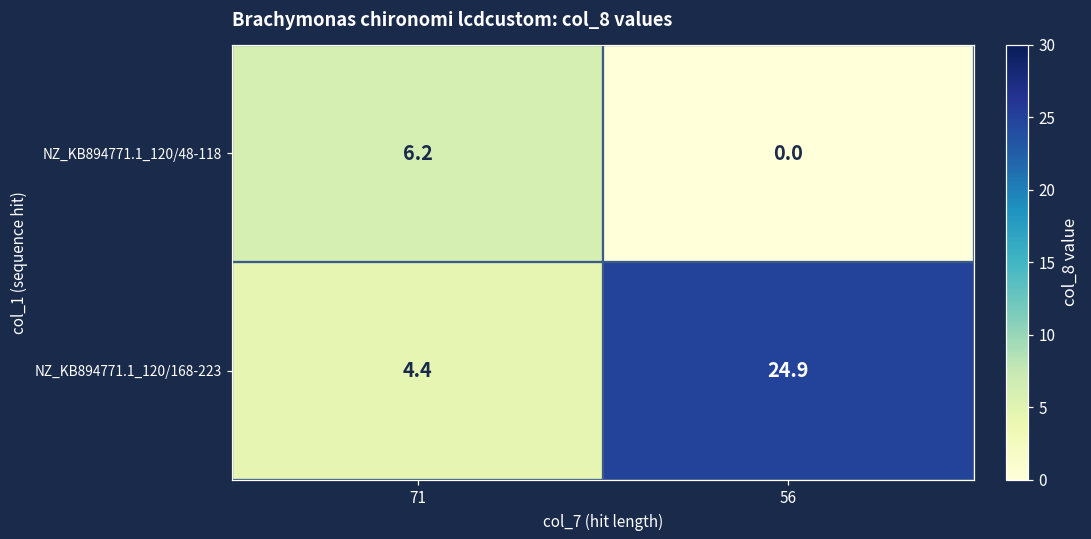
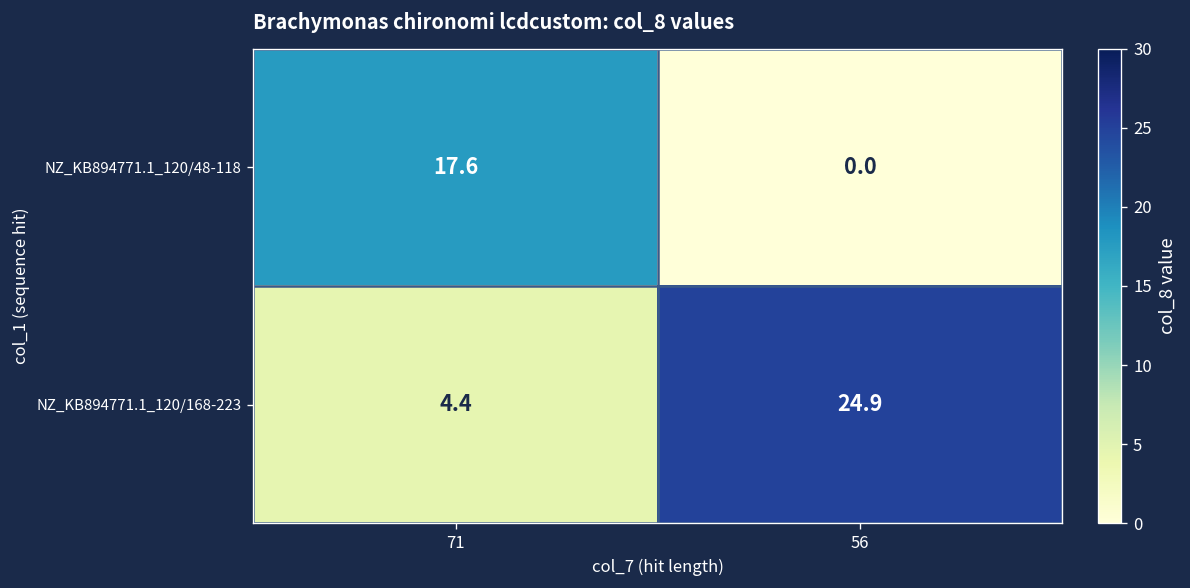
  {
    "NZ_KB894771.1_120/48-118": {
-     "71": 6.2,
+     "71": 17.6,
      "56": 0.0
    },
    "NZ_KB894771.1_120/168-223": {
      "71": 4.4,
      "56": 24.9
    }
  }
